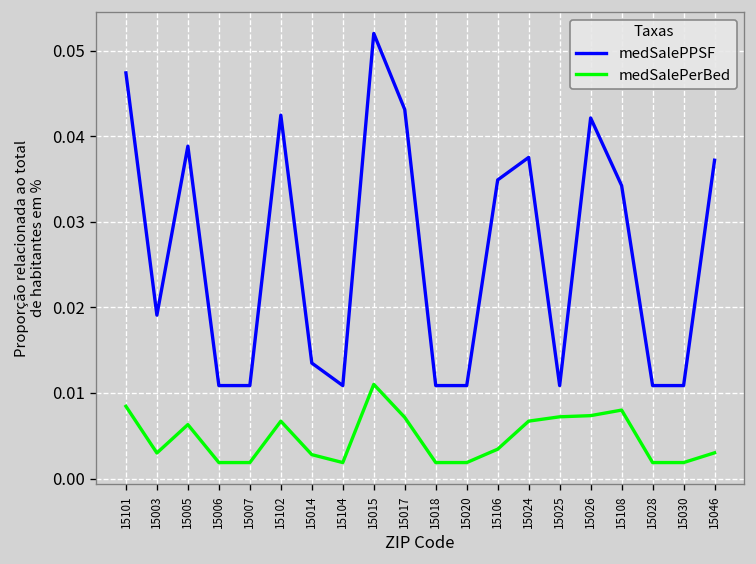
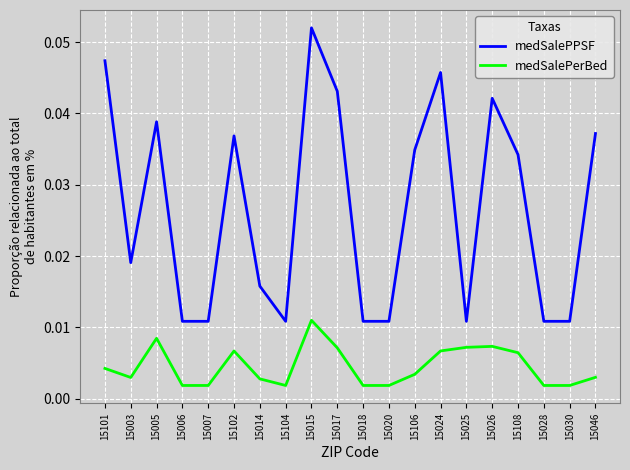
  {
    "medSalePPSF": {
      "15101": 0.047,
      "15003": 0.019,
      "15005": 0.039,
      "15006": 0.011,
      "15007": 0.011,
-     "15102": 0.042,
-     "15014": 0.013,
+     "15102": 0.037,
+     "15014": 0.016,
      "15104": 0.011,
      "15015": 0.052,
      "15017": 0.043,
      "15018": 0.011,
      "15020": 0.011,
      "15106": 0.035,
-     "15024": 0.038,
+     "15024": 0.046,
      "15025": 0.011,
      "15026": 0.042,
      "15108": 0.034,
      "15028": 0.011,
      "15030": 0.011,
      "15046": 0.037
    },
    "medSalePerBed": {
-     "15101": 0.008,
+     "15101": 0.004,
      "15003": 0.003,
-     "15005": 0.006,
+     "15005": 0.008,
      "15006": 0.002,
      "15007": 0.002,
      "15102": 0.007,
      "15014": 0.003,
      "15104": 0.002,
      "15015": 0.011,
      "15017": 0.007,
      "15018": 0.002,
      "15020": 0.002,
      "15106": 0.003,
      "15024": 0.007,
      "15025": 0.007,
      "15026": 0.007,
-     "15108": 0.008,
+     "15108": 0.006,
      "15028": 0.002,
      "15030": 0.002,
      "15046": 0.003
    }
  }
